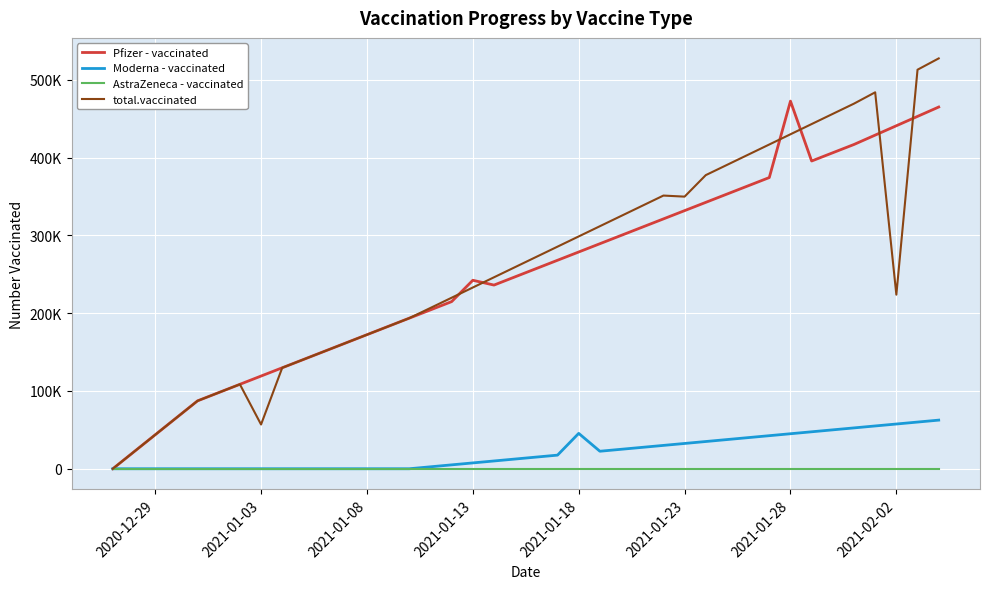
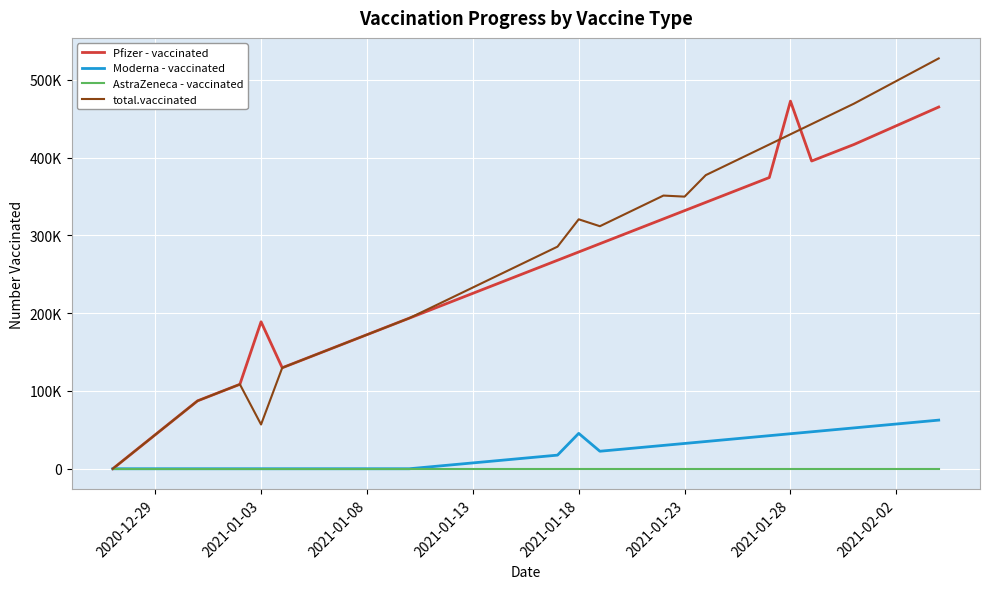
  {
    "Pfizer - vaccinated": {
-     "2021-01-03": 120000,
-     "2021-01-13": 240000,
+     "2021-01-03": 190000,
+     "2021-01-13": 230000,
      "2021-01-18": 280000,
      "2021-01-23": 330000,
      "2021-01-28": 470000,
      "2021-02-02": 440000
    },
    "Moderna - vaccinated": {
      "2021-01-13": 10000,
      "2021-01-18": 50000,
      "2021-01-23": 30000,
      "2021-01-28": 50000,
      "2021-02-02": 60000
    },
    "AstraZeneca - vaccinated": {
      "2021-01-13": 0,
      "2021-01-18": 0,
      "2021-01-23": 0,
      "2021-01-28": 0,
      "2021-02-02": 0
    },
    "total.vaccinated": {
      "2021-01-03": 60000,
      "2021-01-13": 230000,
-     "2021-01-18": 300000,
+     "2021-01-18": 320000,
      "2021-01-23": 350000,
      "2021-01-28": 430000,
-     "2021-02-02": 220000
+     "2021-02-02": 500000
    }
  }
